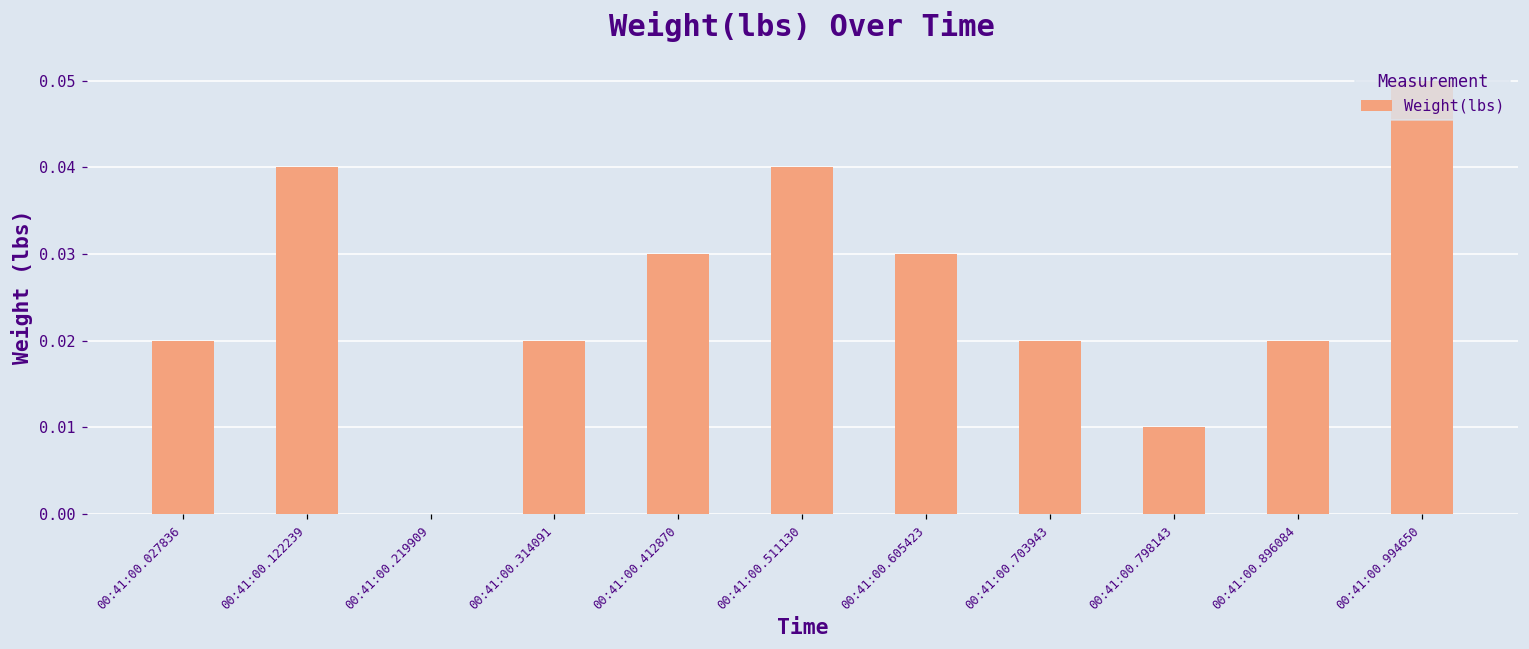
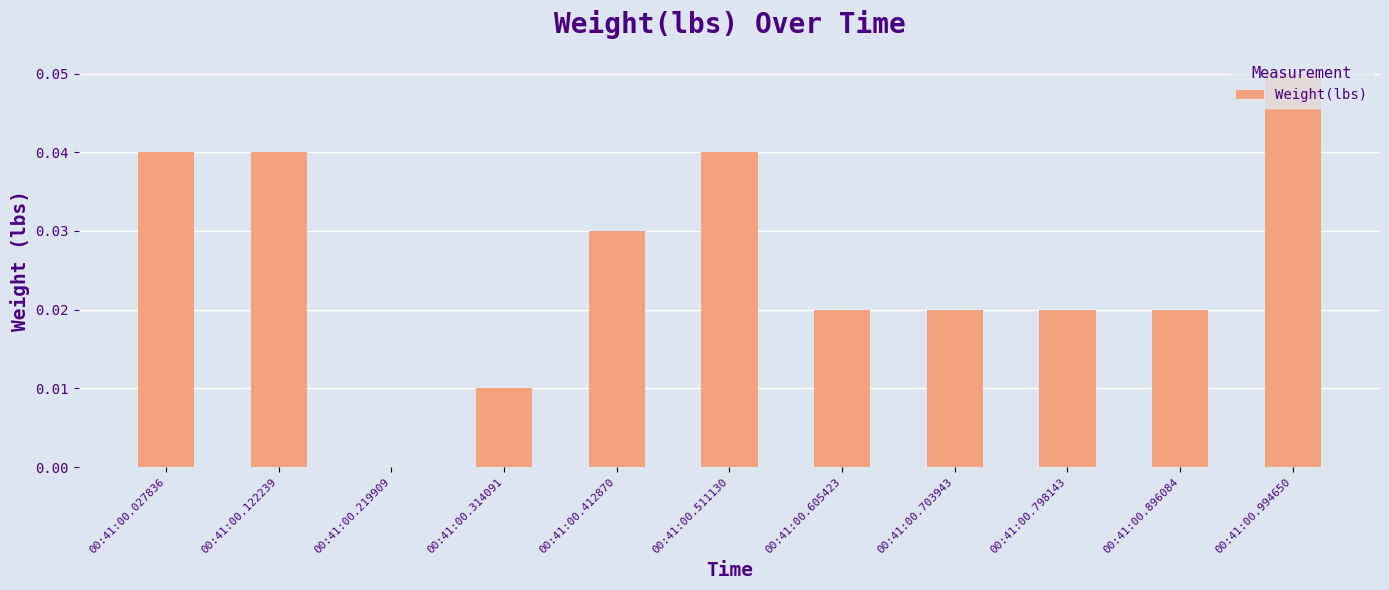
  {
-   "00:41:00.027836": 0.02,
+   "00:41:00.027836": 0.04,
    "00:41:00.122239": 0.04,
    "00:41:00.219909": 0.00,
-   "00:41:00.314091": 0.02,
+   "00:41:00.314091": 0.01,
    "00:41:00.412870": 0.03,
    "00:41:00.511130": 0.04,
-   "00:41:00.605423": 0.03,
+   "00:41:00.605423": 0.02,
    "00:41:00.703943": 0.02,
-   "00:41:00.798143": 0.01,
+   "00:41:00.798143": 0.02,
    "00:41:00.896084": 0.02
  }
